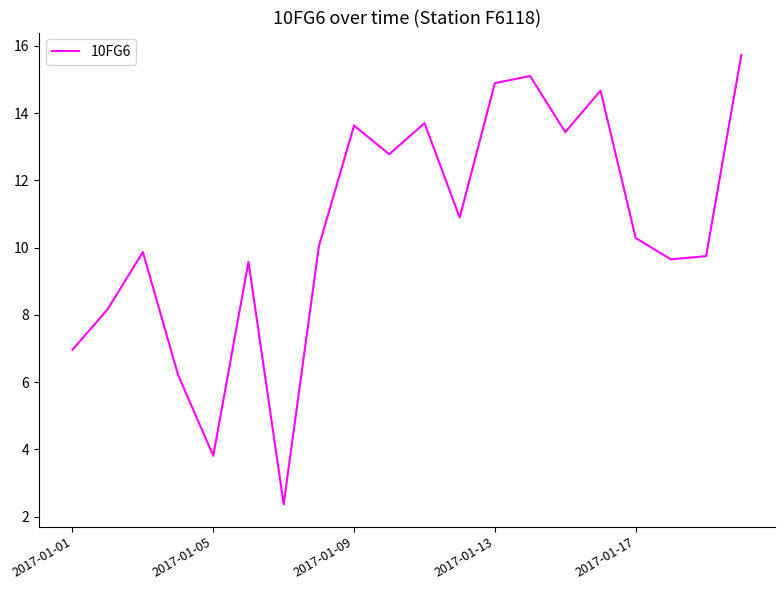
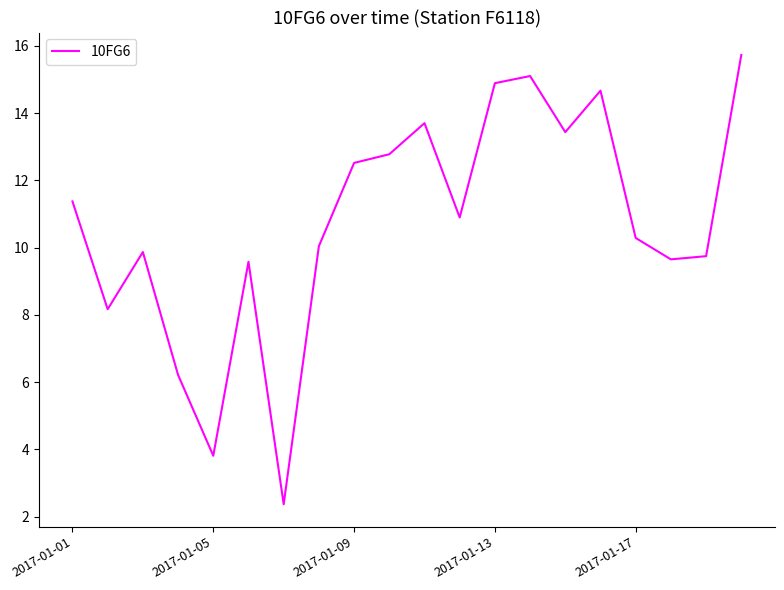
  {
-   "2017-01-01": 7.0,
+   "2017-01-01": 11.4,
    "2017-01-05": 3.8,
-   "2017-01-09": 13.6,
+   "2017-01-09": 12.5,
    "2017-01-13": 14.9,
    "2017-01-17": 10.3
  }
